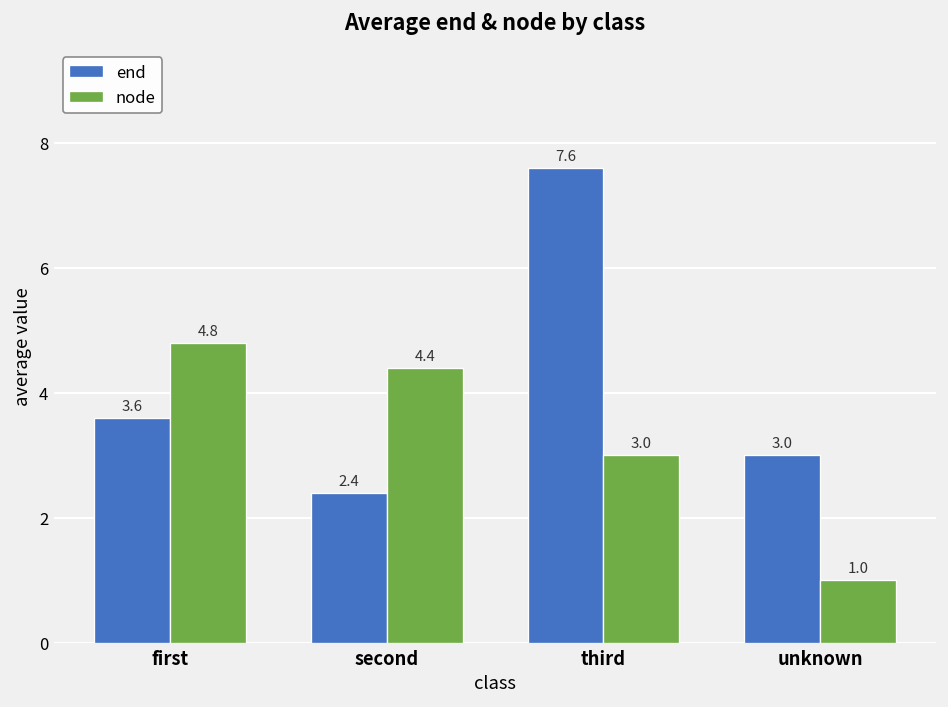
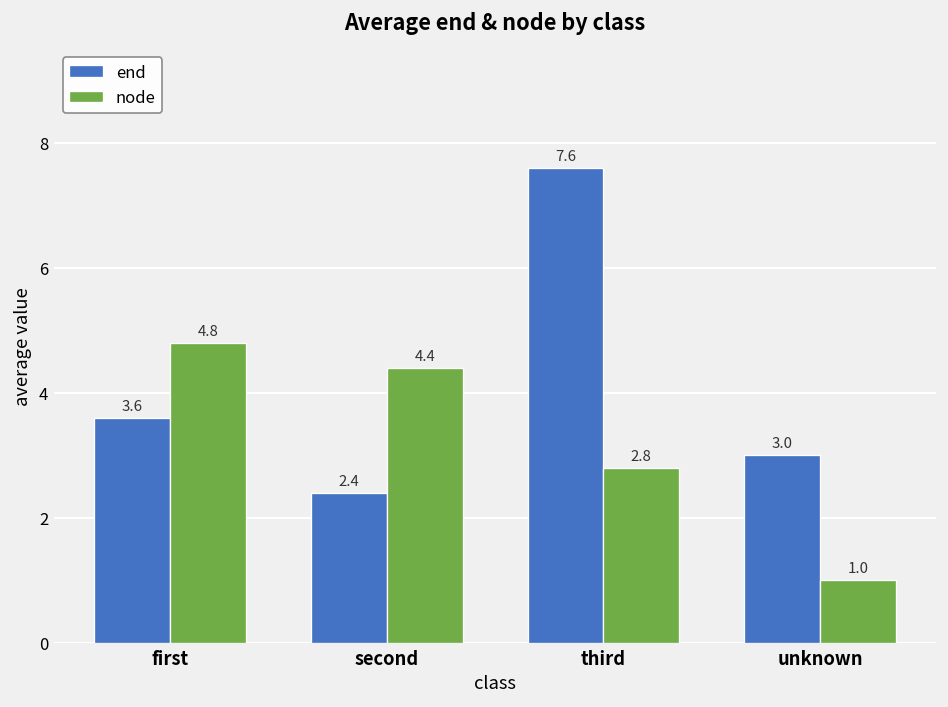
  {
    "end": {
      "first": 3.6,
      "second": 2.4,
      "third": 7.6,
      "unknown": 3.0
    },
    "node": {
      "first": 4.8,
      "second": 4.4,
-     "third": 3.0,
+     "third": 2.8,
      "unknown": 1.0
    }
  }
